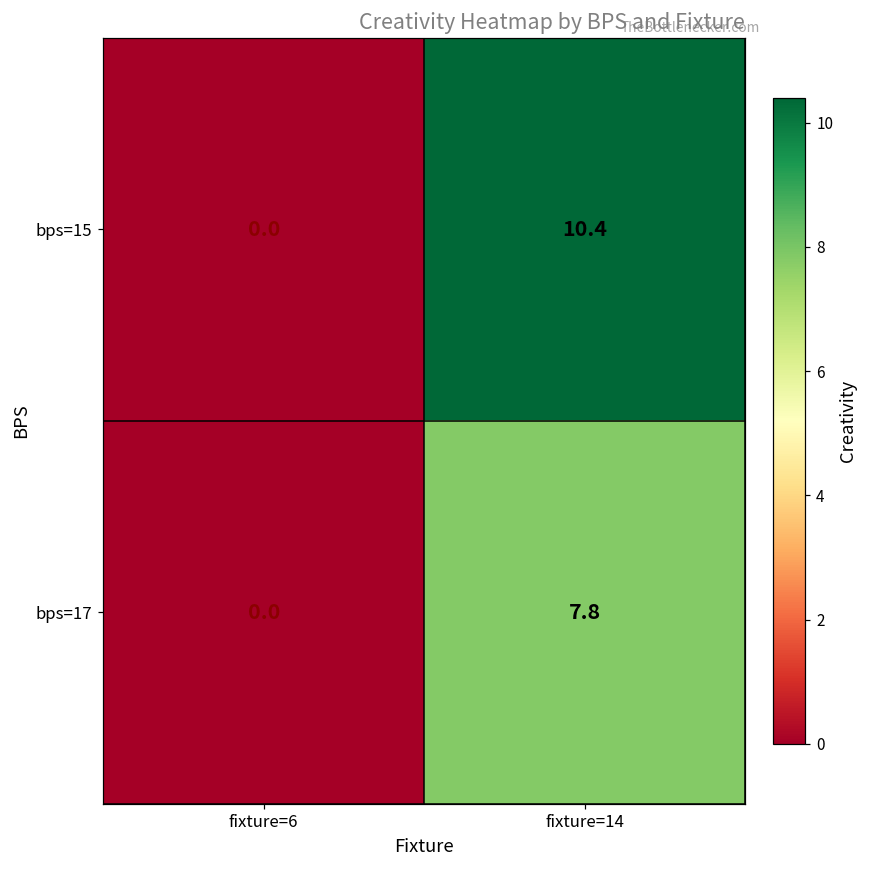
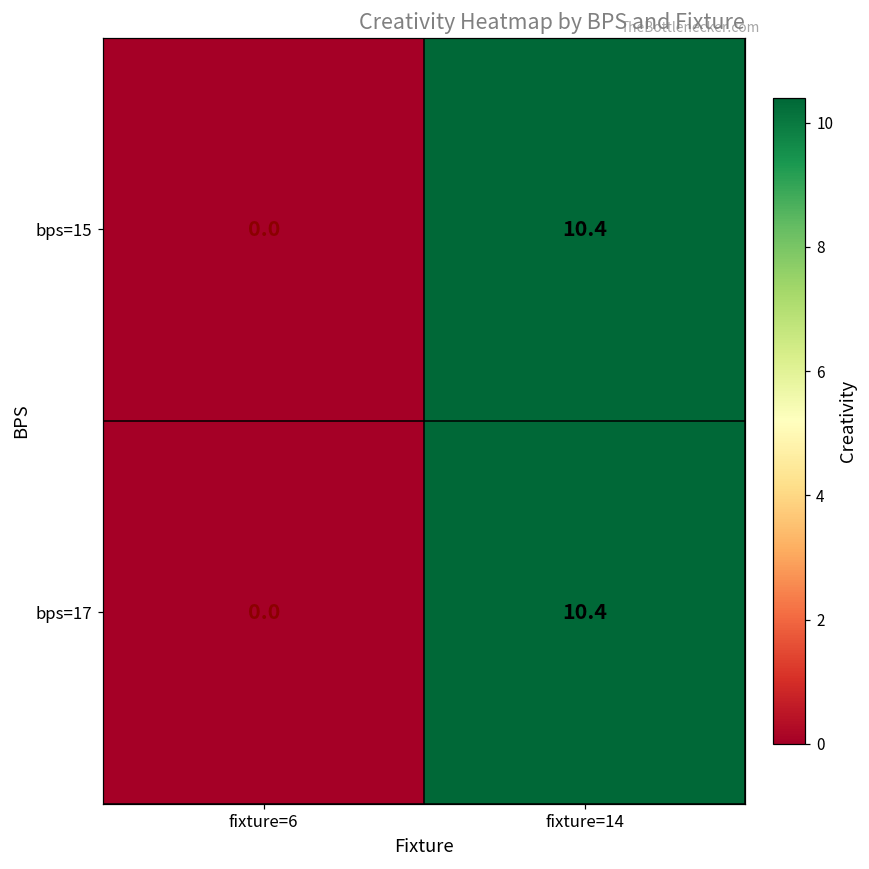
  {
    "bps=15": {
      "fixture=14": 10.4
    },
    "bps=17": {
-     "fixture=14": 7.8
+     "fixture=14": 10.4
    }
  }
